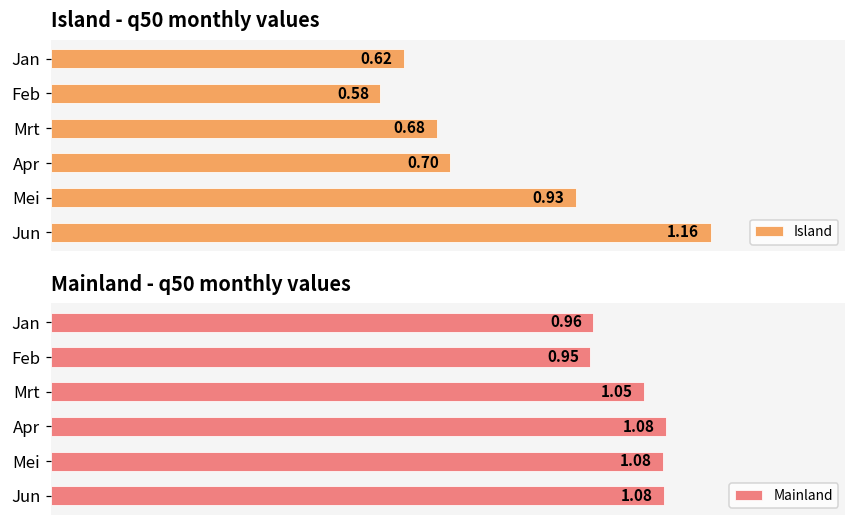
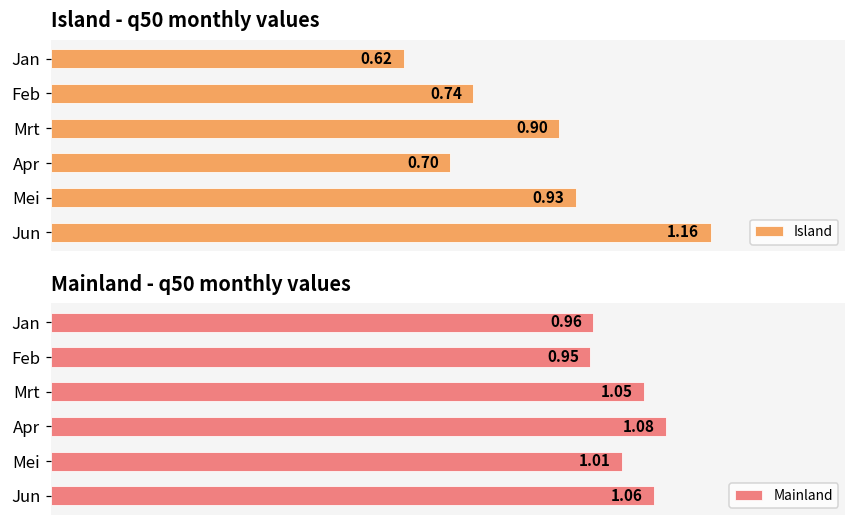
  {
    "Island - q50 monthly values": {
      "Jan": 0.62,
-     "Feb": 0.58,
-     "Mrt": 0.68,
+     "Feb": 0.74,
+     "Mrt": 0.90,
      "Apr": 0.70,
      "Mei": 0.93,
      "Jun": 1.16
    },
    "Mainland - q50 monthly values": {
      "Jan": 0.96,
      "Feb": 0.95,
      "Mrt": 1.05,
      "Apr": 1.08,
-     "Mei": 1.08,
-     "Jun": 1.08
+     "Mei": 1.01,
+     "Jun": 1.06
    }
  }
